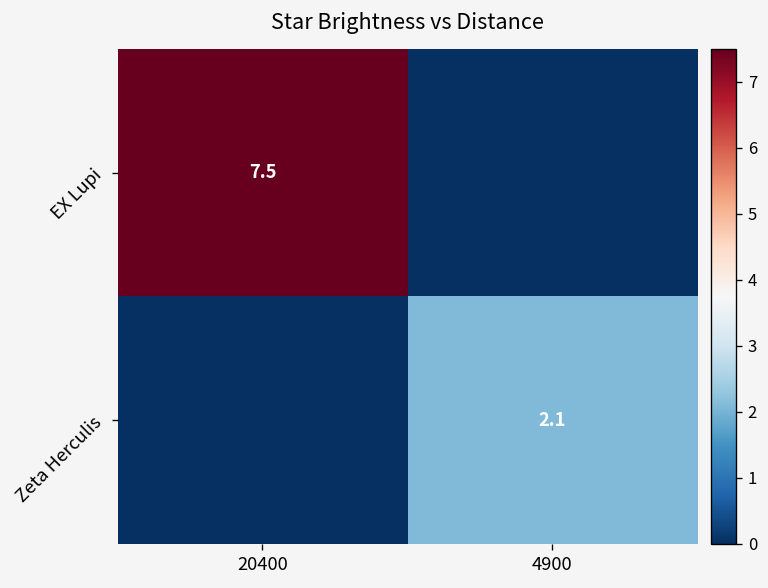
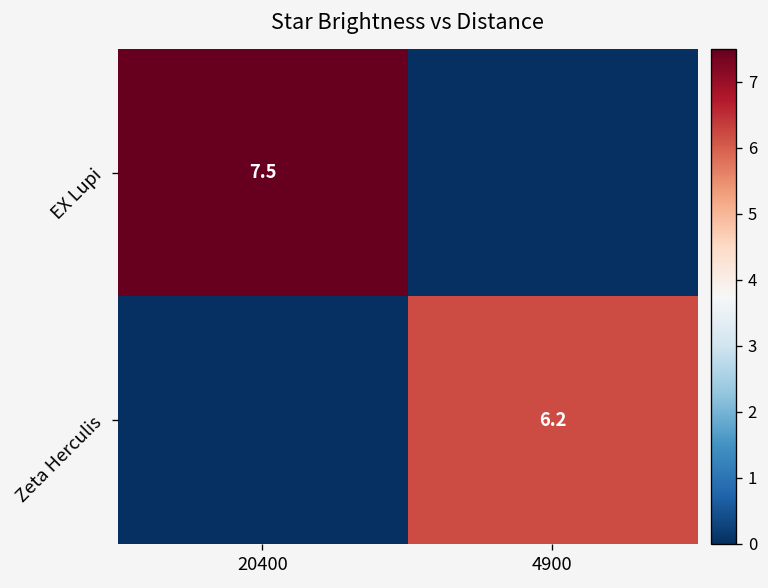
  {
    "EX Lupi": {
      "20400": 7.5
    },
    "Zeta Herculis": {
-     "4900": 2.1
+     "4900": 6.2
    }
  }
